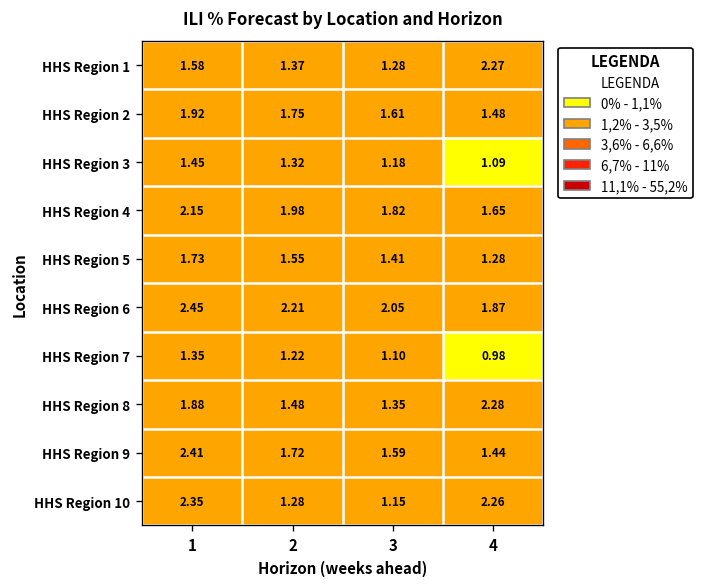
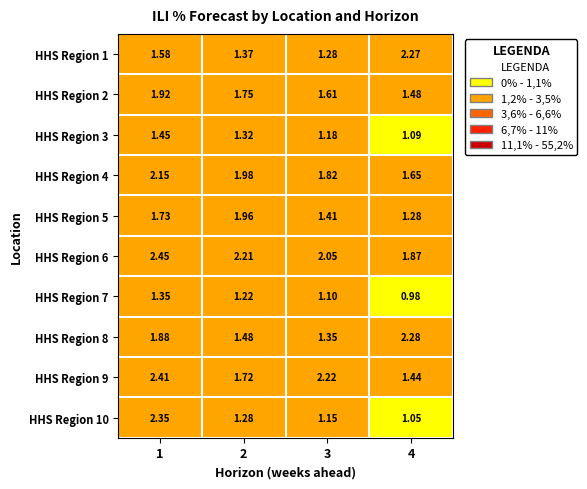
  {
    "HHS Region 1": {
      "1": 1.58,
      "2": 1.37,
      "3": 1.28,
      "4": 2.27
    },
    "HHS Region 2": {
      "1": 1.92,
      "2": 1.75,
      "3": 1.61,
      "4": 1.48
    },
    "HHS Region 3": {
      "1": 1.45,
      "2": 1.32,
      "3": 1.18,
      "4": 1.09
    },
    "HHS Region 4": {
      "1": 2.15,
      "2": 1.98,
      "3": 1.82,
      "4": 1.65
    },
    "HHS Region 5": {
      "1": 1.73,
-     "2": 1.55,
+     "2": 1.96,
      "3": 1.41,
      "4": 1.28
    },
    "HHS Region 6": {
      "1": 2.45,
      "2": 2.21,
      "3": 2.05,
      "4": 1.87
    },
    "HHS Region 7": {
      "1": 1.35,
      "2": 1.22,
      "3": 1.10,
      "4": 0.98
    },
    "HHS Region 8": {
      "1": 1.88,
      "2": 1.48,
      "3": 1.35,
      "4": 2.28
    },
    "HHS Region 9": {
      "1": 2.41,
      "2": 1.72,
-     "3": 1.59,
+     "3": 2.22,
      "4": 1.44
    },
    "HHS Region 10": {
      "1": 2.35,
      "2": 1.28,
      "3": 1.15,
-     "4": 2.26
+     "4": 1.05
    }
  }
